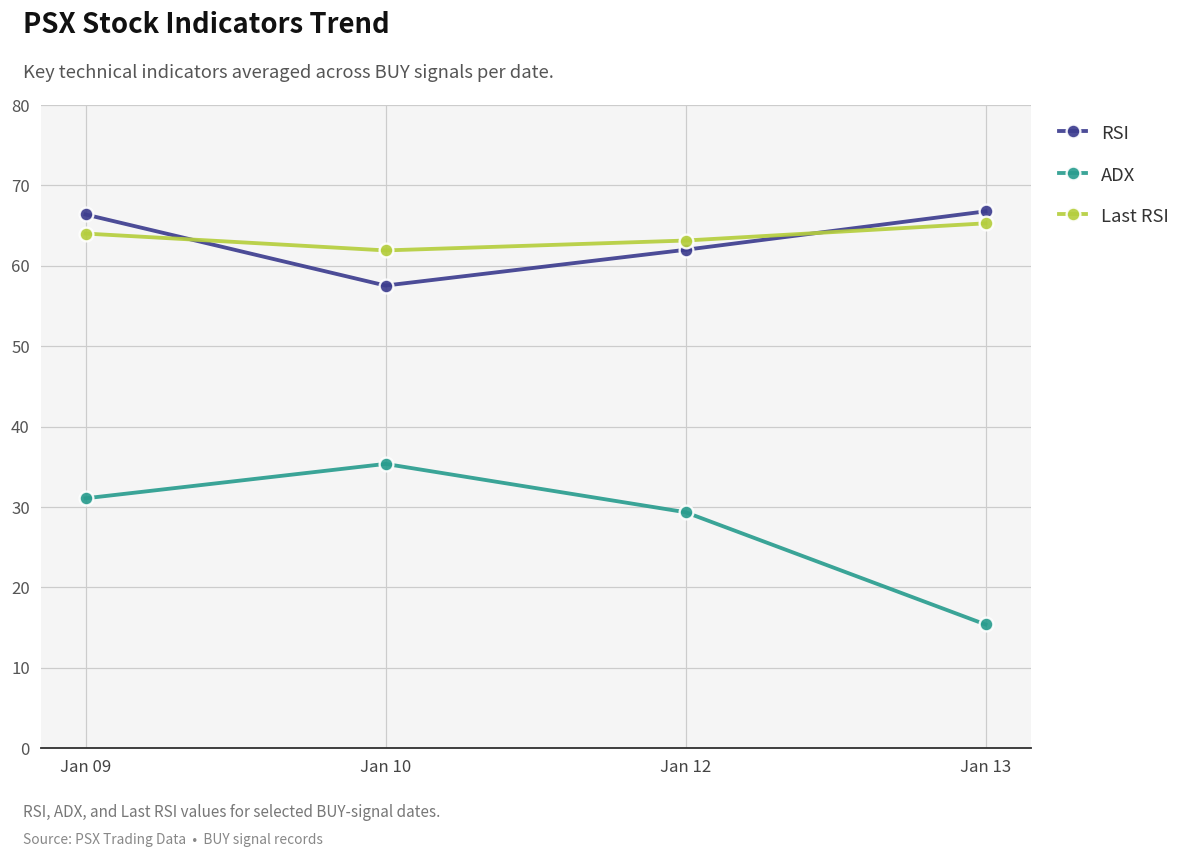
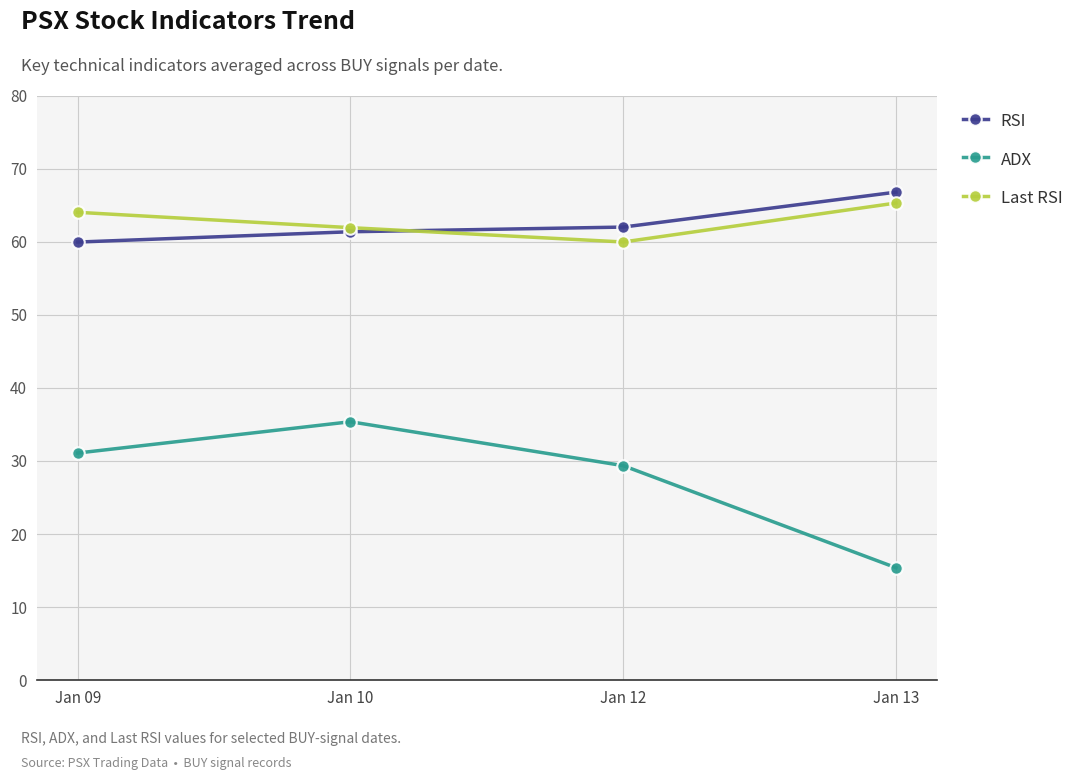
  {
    "RSI": {
-     "Jan 09": 66,
-     "Jan 10": 58,
+     "Jan 09": 60,
+     "Jan 10": 61,
      "Jan 12": 62,
      "Jan 13": 67
    },
    "ADX": {
      "Jan 09": 31,
      "Jan 10": 35,
      "Jan 12": 29,
      "Jan 13": 15
    },
    "Last RSI": {
      "Jan 09": 64,
      "Jan 10": 62,
-     "Jan 12": 63,
+     "Jan 12": 60,
      "Jan 13": 65
    }
  }
